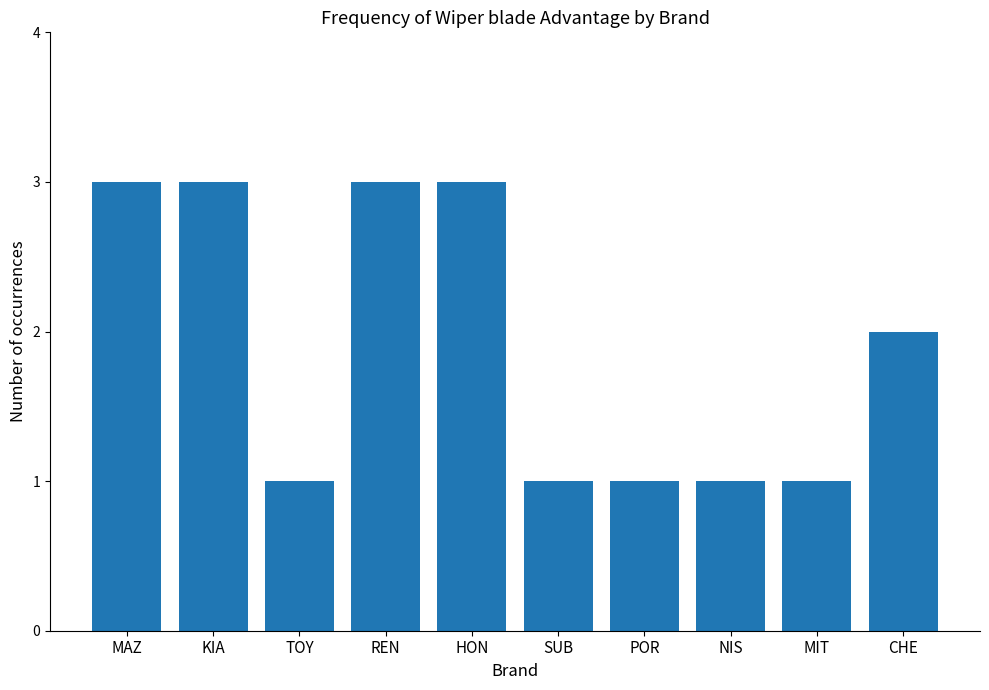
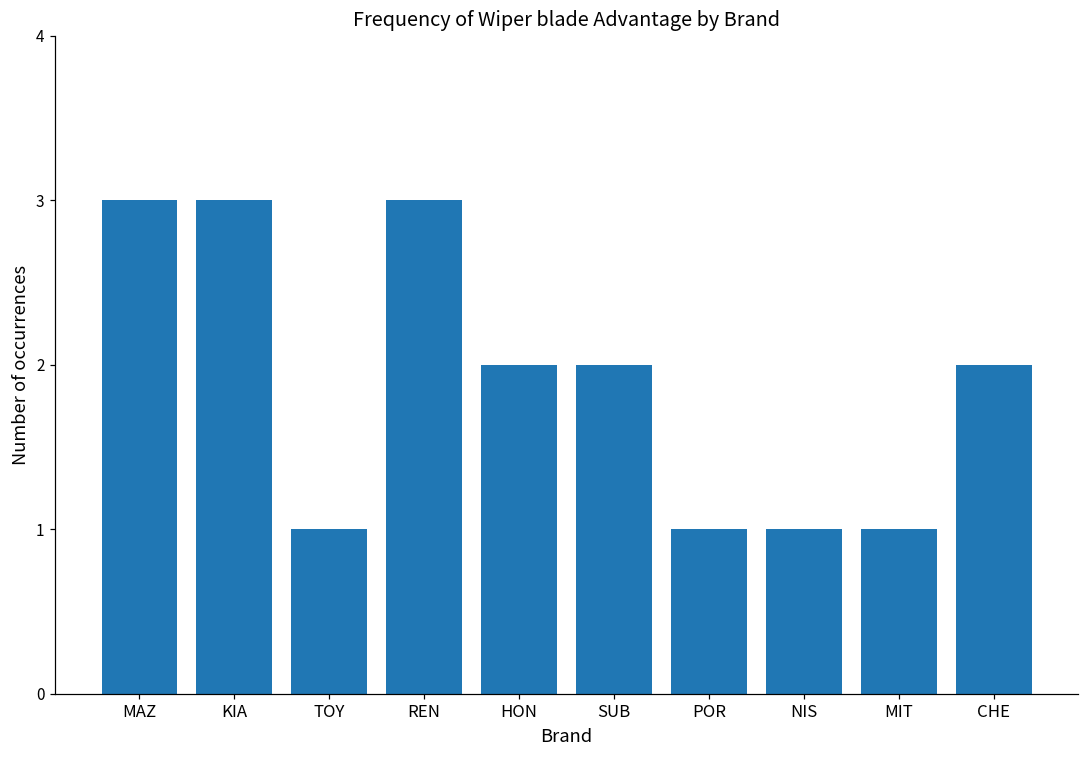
  {
    "MAZ": 3,
    "KIA": 3,
    "TOY": 1,
    "REN": 3,
-   "HON": 3,
-   "SUB": 1,
+   "HON": 2,
+   "SUB": 2,
    "POR": 1,
    "NIS": 1,
    "MIT": 1,
    "CHE": 2
  }
